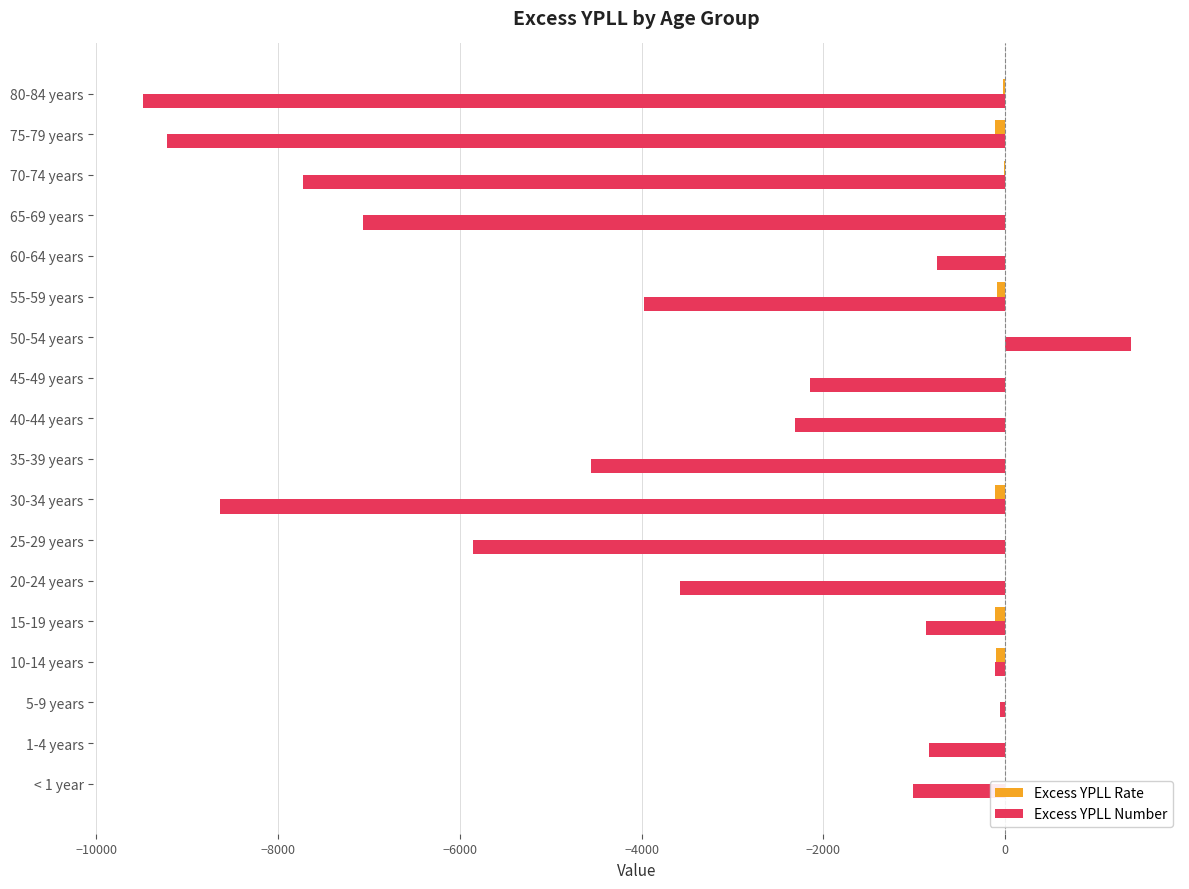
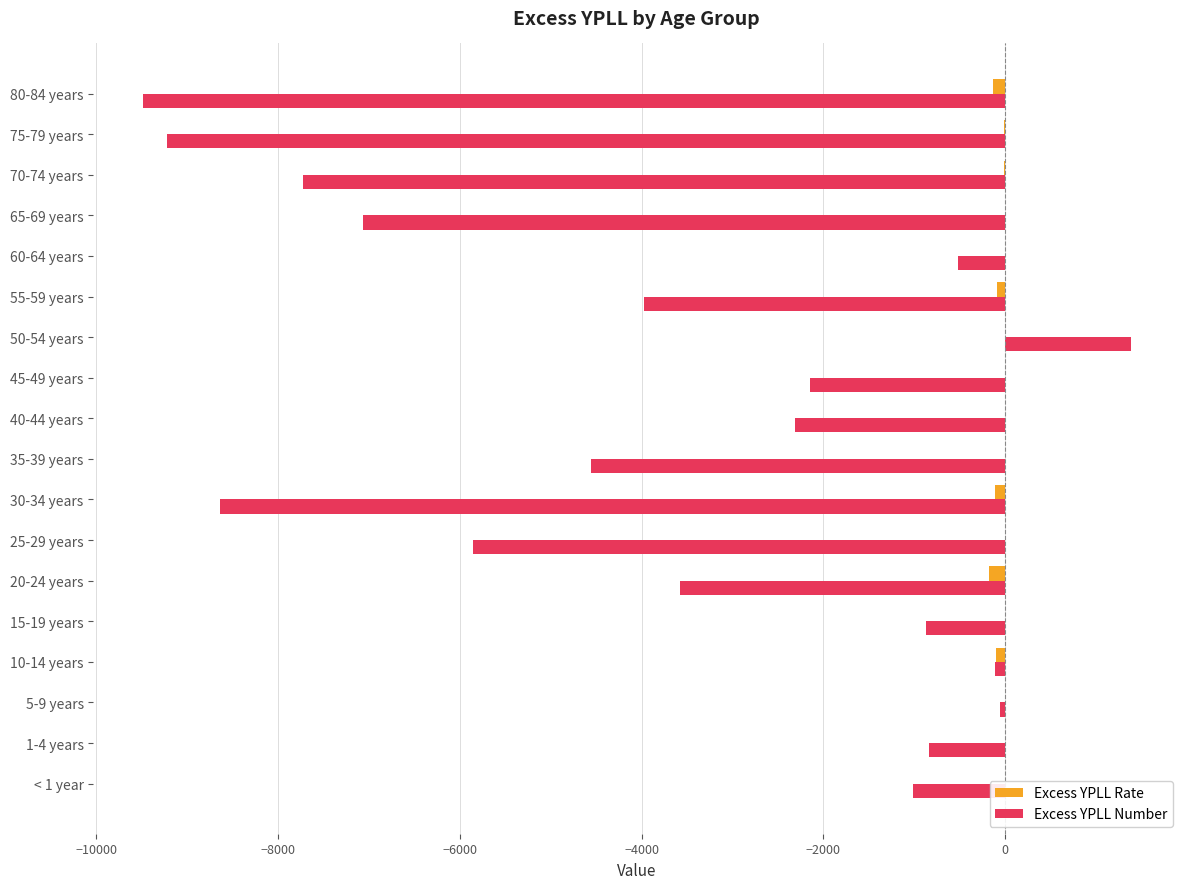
  {
    "Excess YPLL Rate": {
-     "80-84 years": 0,
-     "75-79 years": -100,
+     "80-84 years": -100,
+     "75-79 years": 0,
      "55-59 years": -100,
      "30-34 years": -100,
-     "20-24 years": 0,
-     "15-19 years": -100,
+     "20-24 years": -200,
+     "15-19 years": 0,
      "10-14 years": -100
    },
    "Excess YPLL Number": {
      "80-84 years": -9500,
      "75-79 years": -9200,
      "70-74 years": -7700,
      "65-69 years": -7100,
-     "60-64 years": -700,
+     "60-64 years": -500,
      "55-59 years": -4000,
      "50-54 years": 1400,
      "45-49 years": -2100,
      "40-44 years": -2300,
      "35-39 years": -4600,
      "30-34 years": -8600,
      "25-29 years": -5900,
      "20-24 years": -3600,
      "15-19 years": -900,
      "10-14 years": -100,
      "5-9 years": -100,
      "1-4 years": -800,
      "< 1 year": -1000
    }
  }
